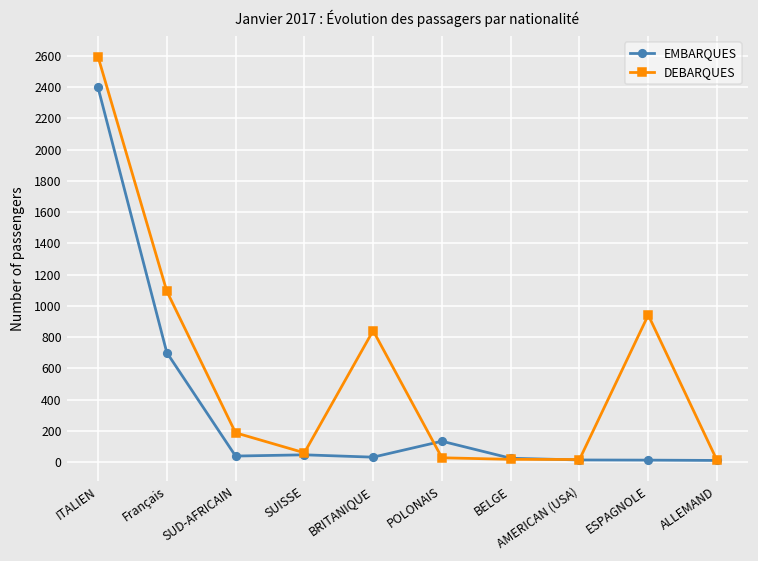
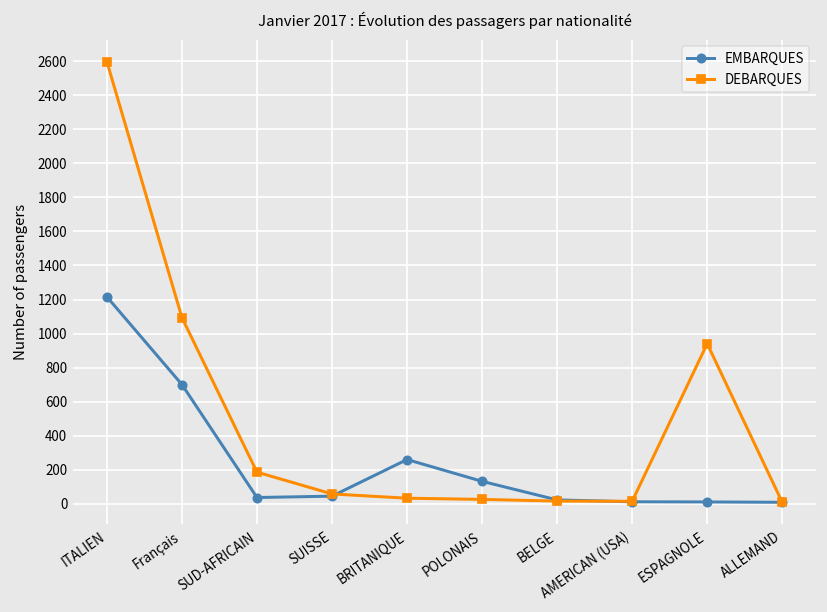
  {
    "EMBARQUES": {
-     "ITALIEN": 2400,
+     "ITALIEN": 1220,
      "Français": 700,
      "SUD-AFRICAIN": 40,
-     "BRITANIQUE": 30,
+     "BRITANIQUE": 260,
      "POLONAIS": 130,
      "ESPAGNOLE": 10
    },
    "DEBARQUES": {
      "ITALIEN": 2600,
      "Français": 1090,
      "SUD-AFRICAIN": 190,
-     "BRITANIQUE": 840,
+     "BRITANIQUE": 30,
      "POLONAIS": 30,
      "ESPAGNOLE": 940
    }
  }
